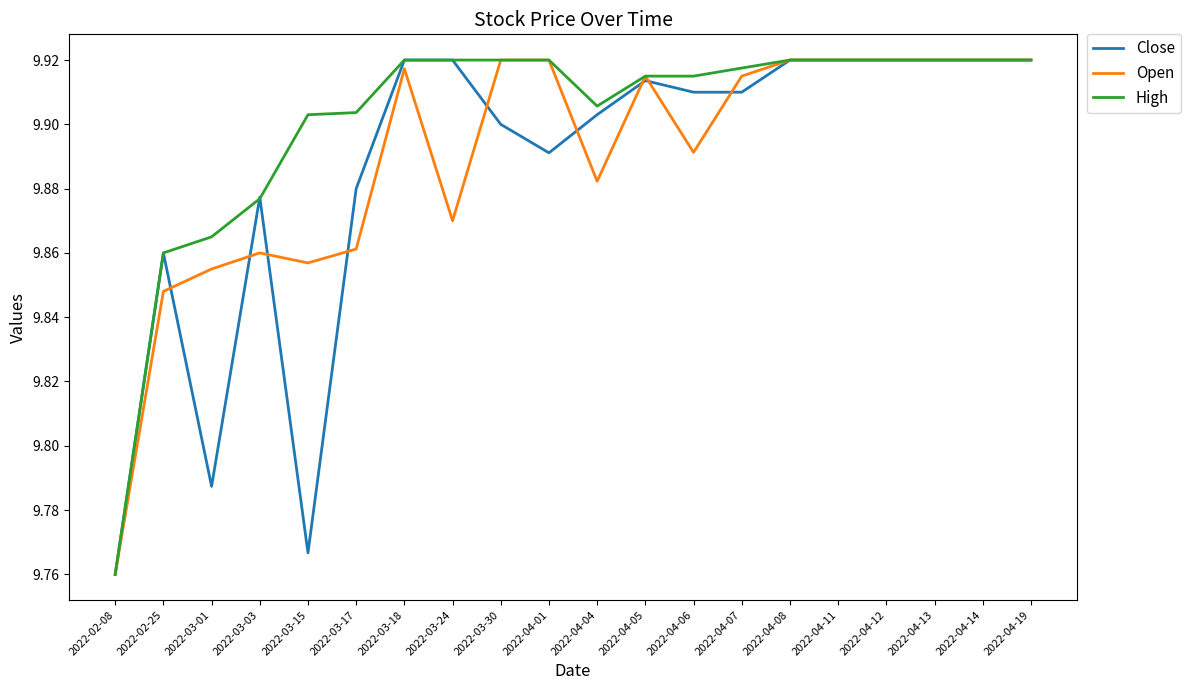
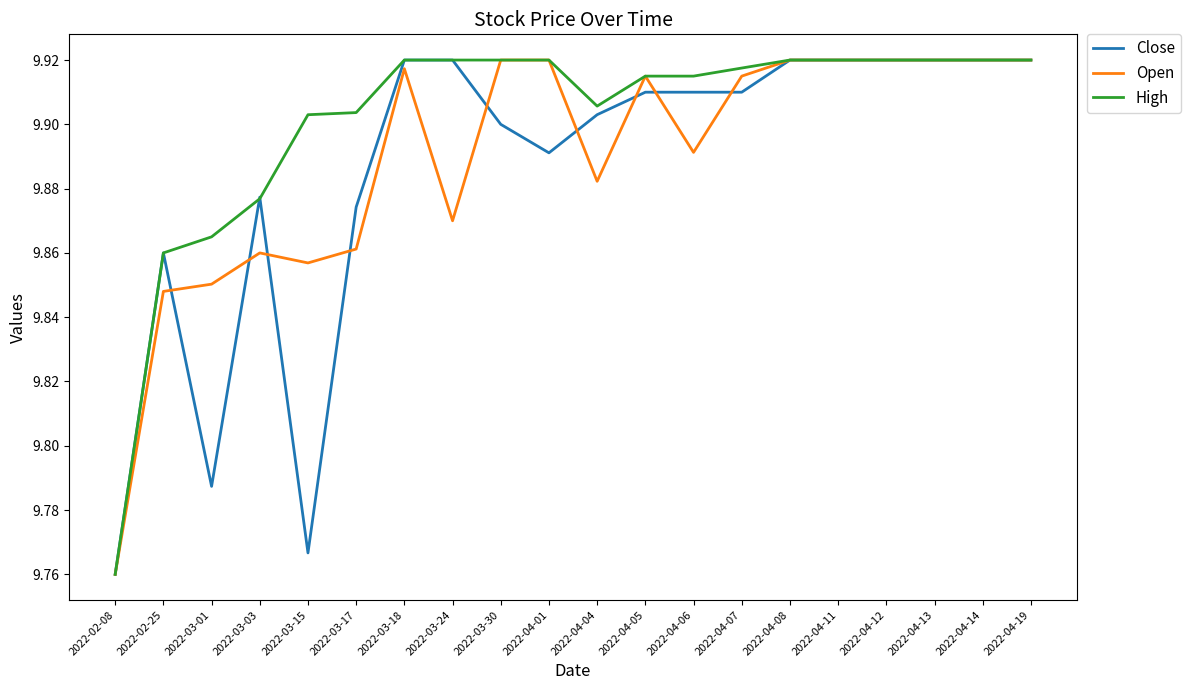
  {
    "Close": {
      "2022-03-01": 9.787,
      "2022-03-15": 9.767,
-     "2022-03-17": 9.880,
+     "2022-03-17": 9.874,
      "2022-03-30": 9.900,
      "2022-04-01": 9.891,
      "2022-04-04": 9.903,
-     "2022-04-05": 9.914,
+     "2022-04-05": 9.910,
      "2022-04-06": 9.910,
      "2022-04-07": 9.910
    },
    "Open": {
      "2022-02-25": 9.848,
-     "2022-03-01": 9.855,
+     "2022-03-01": 9.850,
      "2022-03-03": 9.860,
      "2022-03-15": 9.857,
      "2022-03-17": 9.861,
      "2022-03-18": 9.917,
      "2022-03-24": 9.870,
      "2022-04-04": 9.882,
      "2022-04-06": 9.891,
      "2022-04-07": 9.915
    },
    "High": {
      "2022-03-01": 9.865,
      "2022-03-15": 9.903,
      "2022-03-17": 9.904,
      "2022-04-04": 9.906,
      "2022-04-06": 9.915,
      "2022-04-07": 9.918
    }
  }
